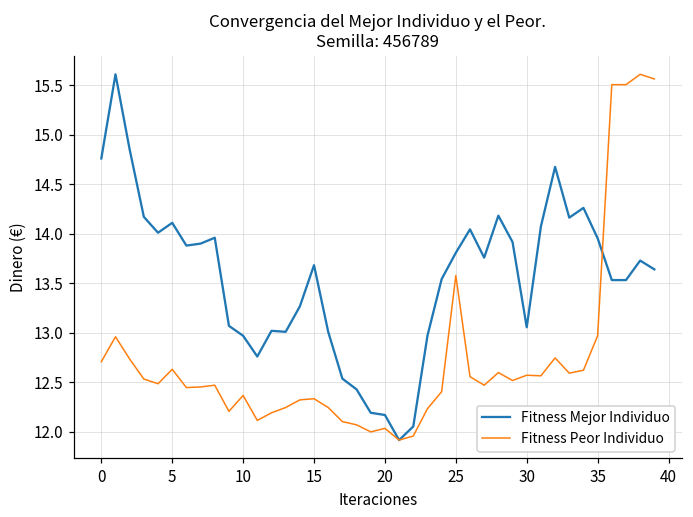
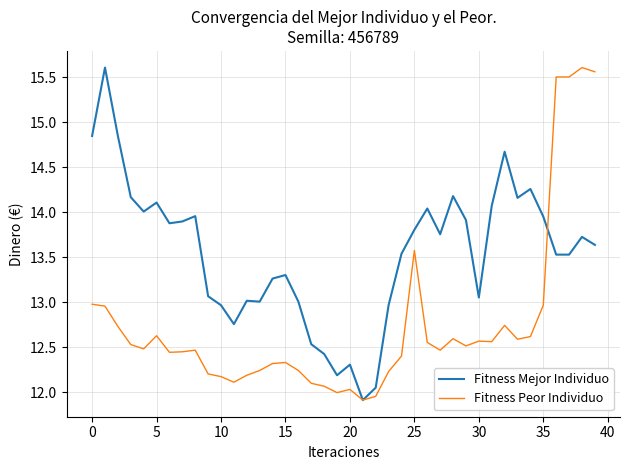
  {
    "Fitness Mejor Individuo": {
-     "0": 14.8,
+     "0": 14.9,
      "5": 14.1,
      "10": 13.0,
-     "15": 13.7,
-     "20": 12.2,
+     "15": 13.3,
+     "20": 12.3,
      "25": 13.8,
      "30": 13.1,
      "35": 14.0
    },
    "Fitness Peor Individuo": {
-     "0": 12.7,
+     "0": 13.0,
      "5": 12.6,
-     "10": 12.4,
+     "10": 12.2,
      "15": 12.3,
      "20": 12.0,
      "25": 13.6,
      "30": 12.6,
      "35": 13.0
    }
  }
